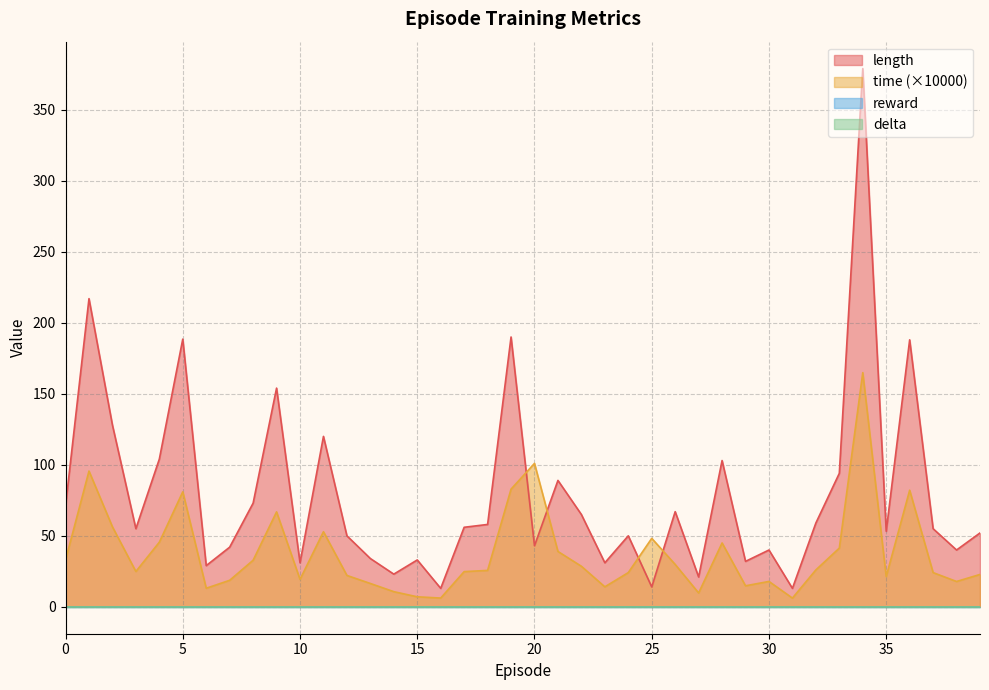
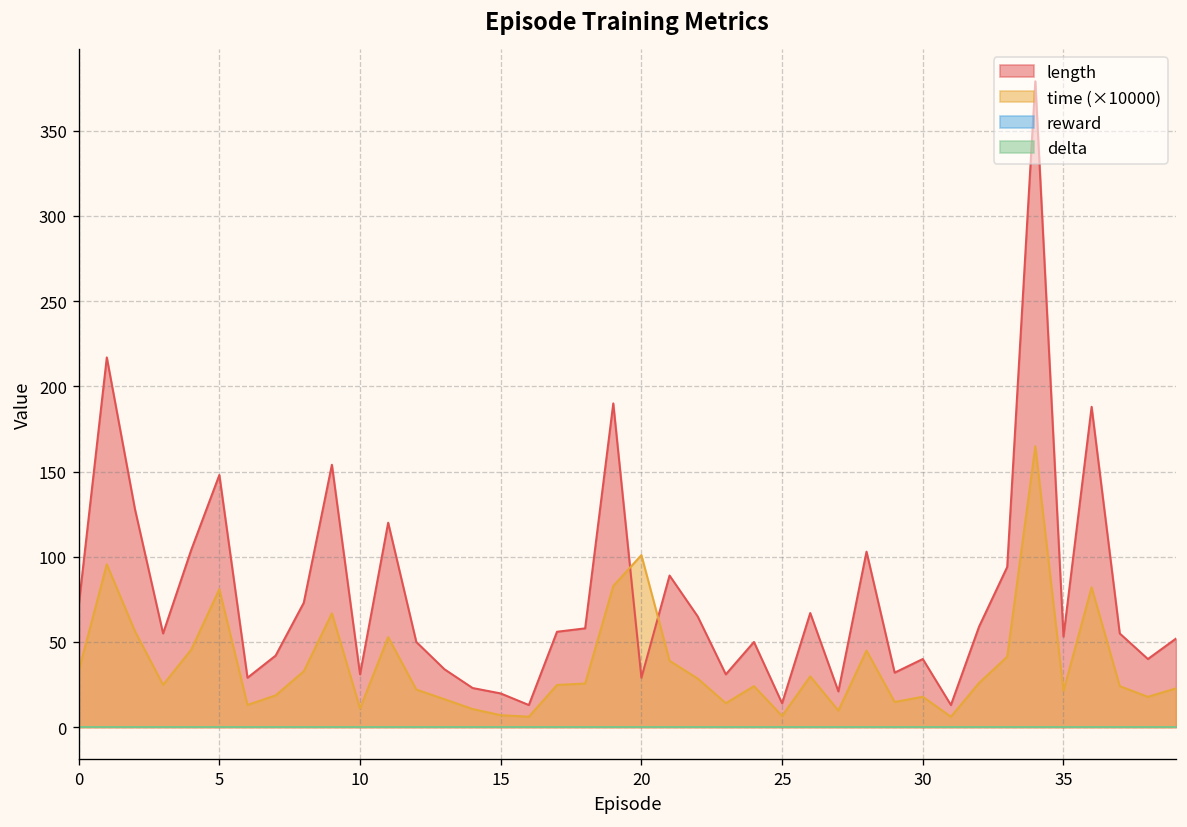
  {
    "length": {
      "0": 71,
-     "5": 189,
+     "5": 148,
      "10": 31,
-     "15": 33,
-     "20": 43,
+     "15": 20,
+     "20": 29,
      "25": 14,
      "30": 40,
      "35": 53
    },
    "time (×10000)": {
      "0": 33,
      "5": 81,
-     "10": 19,
+     "10": 11,
      "15": 7,
      "20": 101,
-     "25": 48,
+     "25": 7,
      "30": 18,
      "35": 21
    },
    "delta": {
      "0": 0,
      "5": 0,
      "10": 0,
      "15": 0,
      "20": 0,
      "25": 0,
      "30": 0,
      "35": 0
    }
  }
